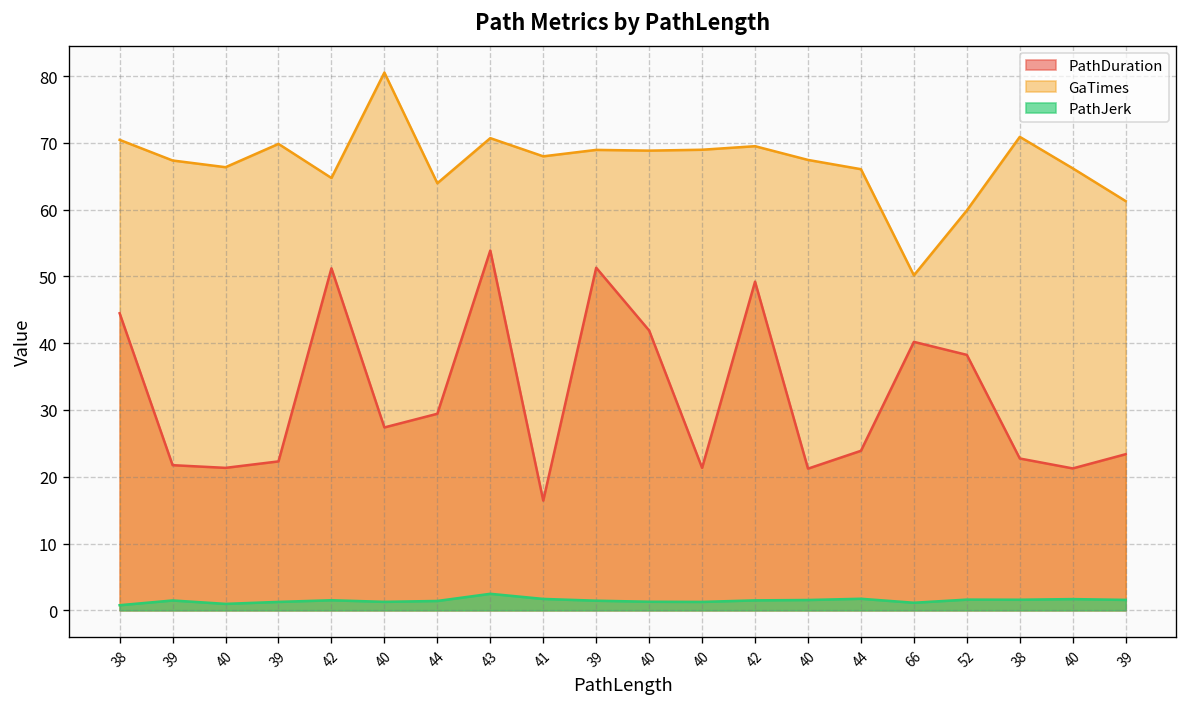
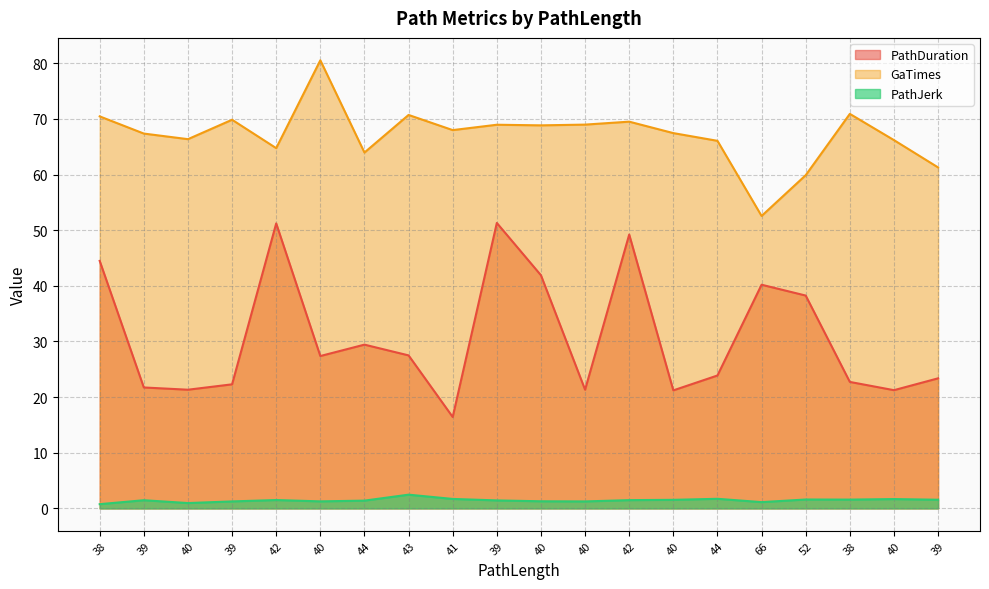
  {
    "PathDuration": {
-     "43": 54,
+     "43": 27,
      "41": 16,
      "66": 40,
      "52": 38
    },
    "GaTimes": {
      "43": 71,
      "41": 68,
-     "66": 50,
+     "66": 53,
      "52": 60
    },
    "PathJerk": {
      "43": 2,
      "41": 2,
      "66": 1,
      "52": 2
    }
  }
